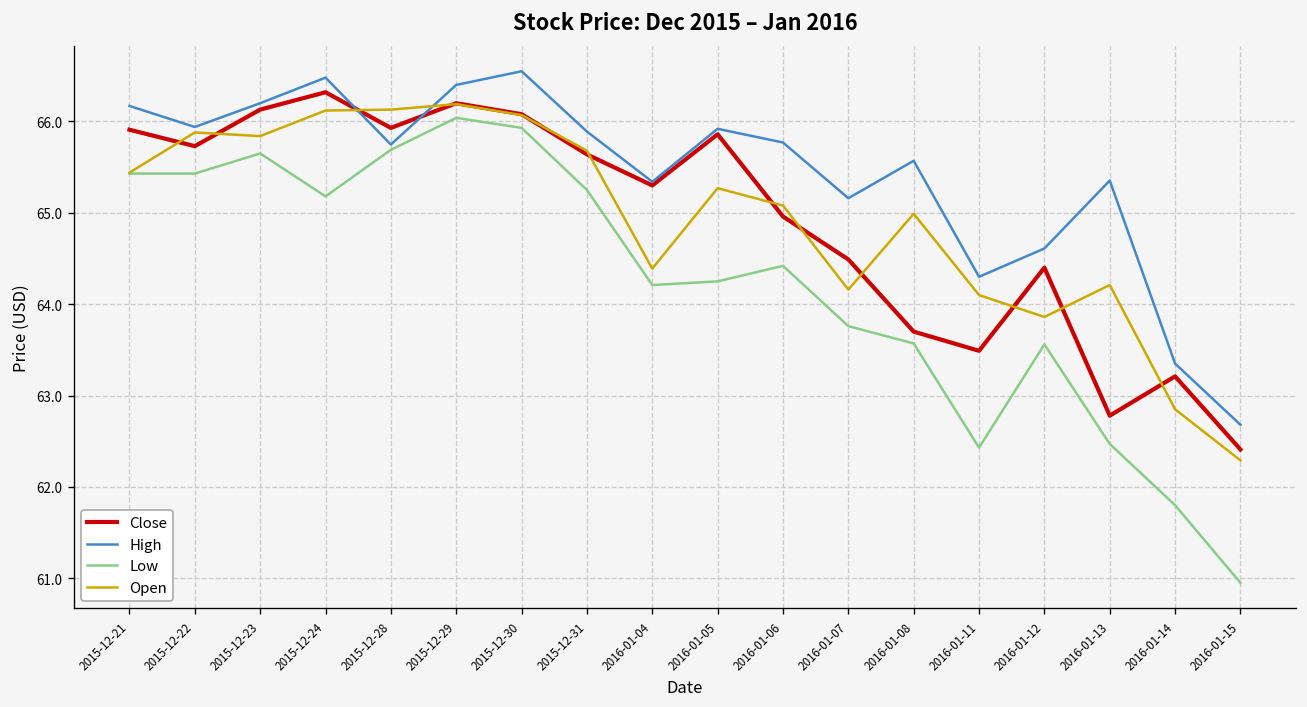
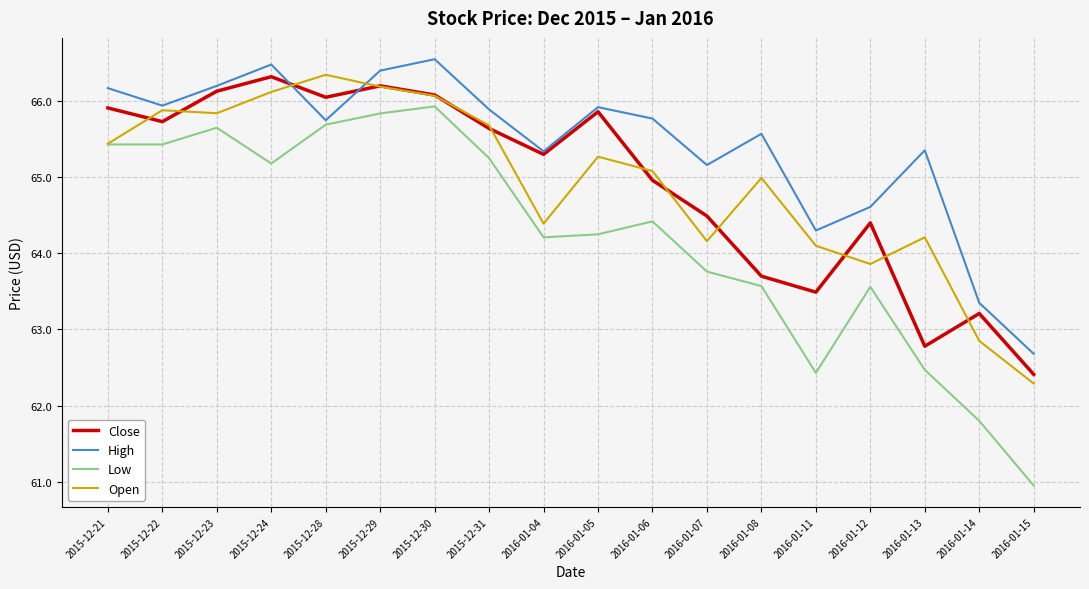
  {
    "Close": {
      "2015-12-21": 65.9,
      "2015-12-22": 65.7,
      "2015-12-23": 66.1,
      "2015-12-24": 66.3,
-     "2015-12-28": 65.9,
+     "2015-12-28": 66.1,
      "2015-12-31": 65.6,
      "2016-01-04": 65.3,
      "2016-01-05": 65.9,
      "2016-01-06": 65.0,
      "2016-01-07": 64.5,
      "2016-01-08": 63.7,
      "2016-01-11": 63.5,
      "2016-01-12": 64.4,
      "2016-01-13": 62.8,
      "2016-01-14": 63.2,
      "2016-01-15": 62.4
    },
    "High": {
      "2015-12-21": 66.2,
      "2015-12-22": 65.9,
      "2015-12-23": 66.2,
      "2015-12-24": 66.5,
      "2015-12-28": 65.7,
      "2015-12-29": 66.4,
      "2015-12-30": 66.6,
      "2015-12-31": 65.9,
      "2016-01-04": 65.3,
      "2016-01-05": 65.9,
      "2016-01-06": 65.8,
      "2016-01-07": 65.2,
      "2016-01-08": 65.6,
      "2016-01-11": 64.3,
      "2016-01-12": 64.6,
      "2016-01-13": 65.4,
      "2016-01-14": 63.3,
      "2016-01-15": 62.7
    },
    "Low": {
      "2015-12-22": 65.4,
      "2015-12-23": 65.7,
      "2015-12-24": 65.2,
      "2015-12-28": 65.7,
-     "2015-12-29": 66.0,
+     "2015-12-29": 65.8,
      "2015-12-30": 65.9,
      "2015-12-31": 65.3,
      "2016-01-04": 64.2,
      "2016-01-05": 64.3,
      "2016-01-06": 64.4,
      "2016-01-07": 63.8,
      "2016-01-08": 63.6,
      "2016-01-11": 62.4,
      "2016-01-12": 63.6,
      "2016-01-13": 62.5,
      "2016-01-14": 61.8,
      "2016-01-15": 61.0
    },
    "Open": {
      "2015-12-22": 65.9,
      "2015-12-23": 65.8,
      "2015-12-24": 66.1,
-     "2015-12-28": 66.1,
+     "2015-12-28": 66.3,
      "2015-12-31": 65.7,
      "2016-01-04": 64.4,
      "2016-01-05": 65.3,
      "2016-01-06": 65.1,
      "2016-01-07": 64.2,
      "2016-01-08": 65.0,
      "2016-01-11": 64.1,
      "2016-01-12": 63.9,
      "2016-01-13": 64.2,
      "2016-01-14": 62.8,
      "2016-01-15": 62.3
    }
  }
